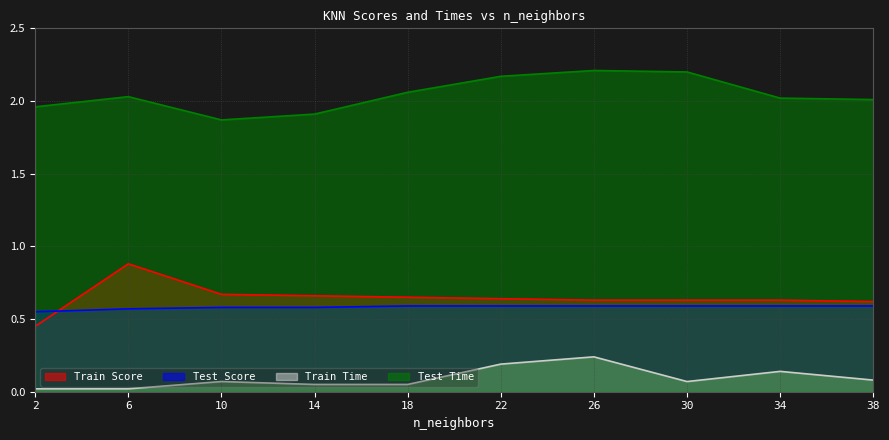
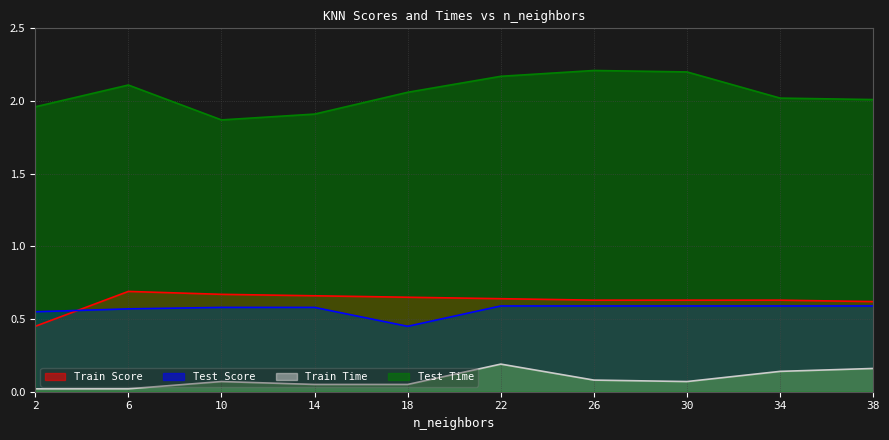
  {
    "Train Score": {
      "2": 0.45,
-     "6": 0.88,
+     "6": 0.69,
      "10": 0.67,
      "14": 0.66,
      "18": 0.65,
      "22": 0.64,
      "26": 0.63,
      "30": 0.63,
      "34": 0.63,
      "38": 0.62
    },
    "Test Score": {
      "2": 0.55,
      "6": 0.57,
      "10": 0.58,
      "14": 0.58,
-     "18": 0.59,
+     "18": 0.45,
      "22": 0.59,
      "26": 0.59,
      "30": 0.59,
      "34": 0.59,
      "38": 0.59
    },
    "Train Time": {
      "2": 0.02,
      "6": 0.02,
      "22": 0.19,
-     "26": 0.24,
+     "26": 0.08,
      "30": 0.07,
      "34": 0.14,
-     "38": 0.08
+     "38": 0.16
    },
    "Test Time": {
      "2": 1.96,
-     "6": 2.03,
+     "6": 2.11,
      "10": 1.87,
      "14": 1.91,
      "18": 2.06,
      "22": 2.17,
      "26": 2.21,
      "30": 2.20,
      "34": 2.02,
      "38": 2.01
    }
  }
